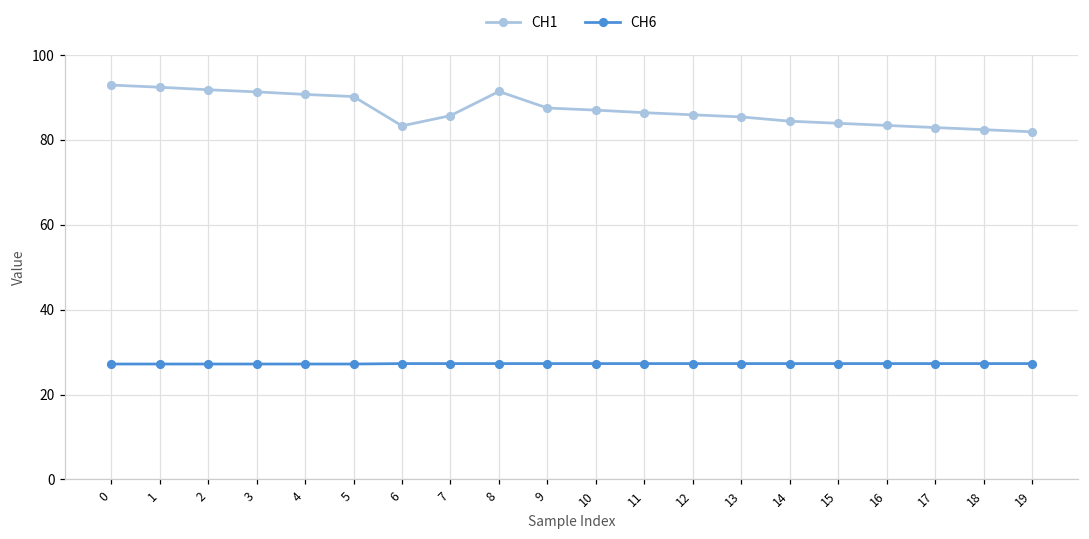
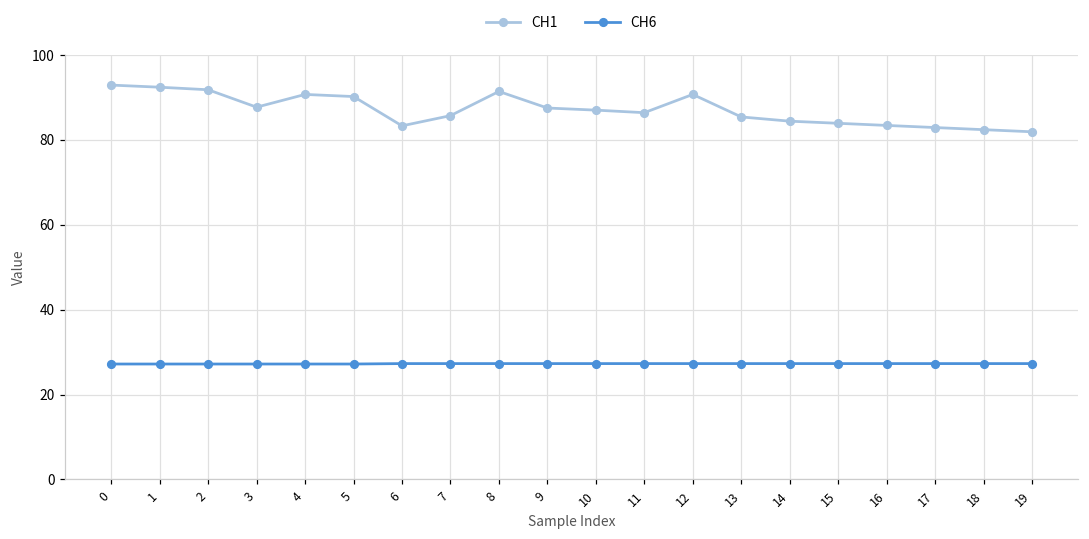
  {
    "CH1": {
      "0": 93,
      "1": 92,
      "2": 92,
-     "3": 91,
+     "3": 88,
      "4": 91,
      "5": 90,
      "6": 83,
      "7": 86,
      "8": 91,
      "9": 88,
      "10": 87,
      "11": 86,
-     "12": 86,
+     "12": 91,
      "13": 85,
      "14": 84,
      "15": 84,
      "16": 83,
      "17": 83,
      "18": 82,
      "19": 82
    },
    "CH6": {
      "0": 27,
      "1": 27,
      "2": 27,
      "3": 27,
      "4": 27,
      "5": 27,
      "6": 27,
      "7": 27,
      "8": 27,
      "9": 27,
      "10": 27,
      "11": 27,
      "12": 27,
      "13": 27,
      "14": 27,
      "15": 27,
      "16": 27,
      "17": 27,
      "18": 27,
      "19": 27
    }
  }
